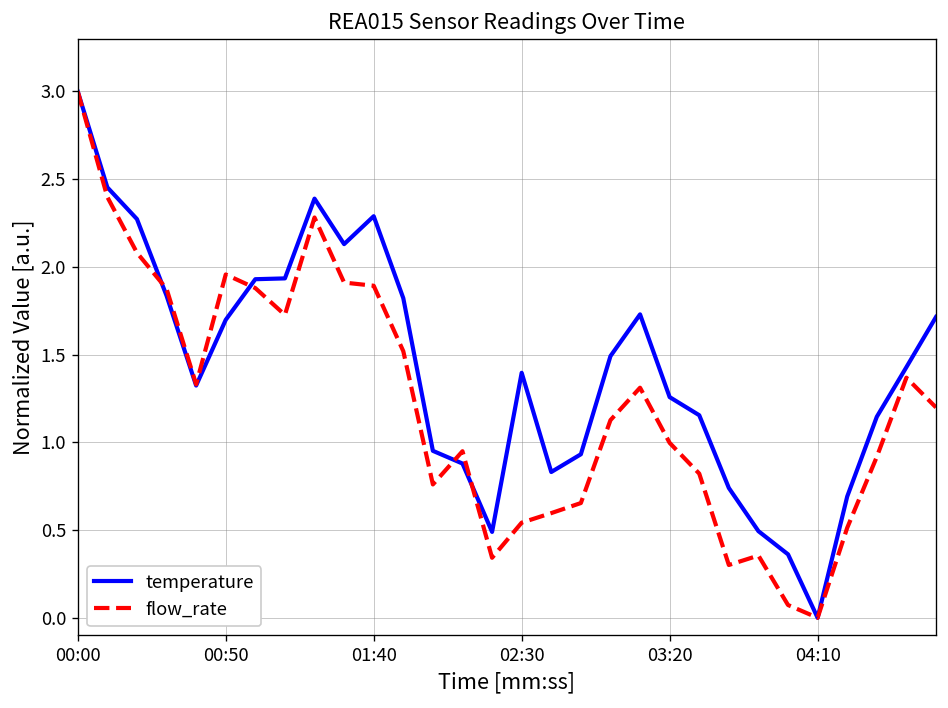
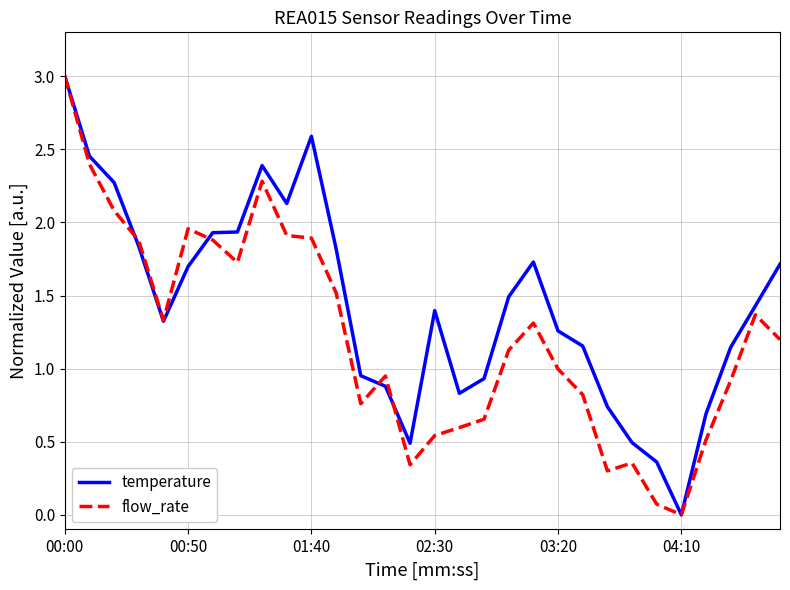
  {
    "temperature": {
      "00:50": 1.70,
-     "01:40": 2.29,
+     "01:40": 2.59,
      "02:30": 1.40,
      "03:20": 1.26
    },
    "flow_rate": {
      "00:50": 1.96,
      "01:40": 1.89,
      "02:30": 0.54,
      "03:20": 1.00
    }
  }
